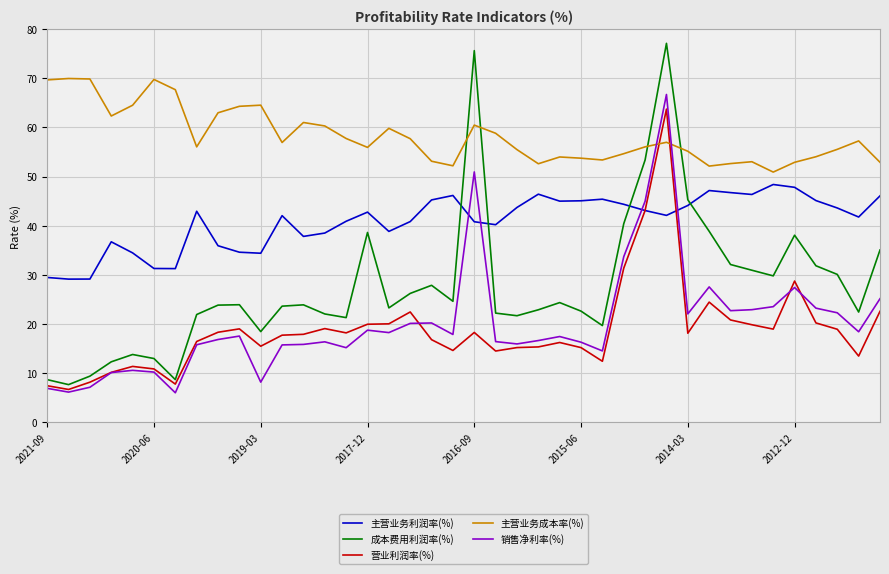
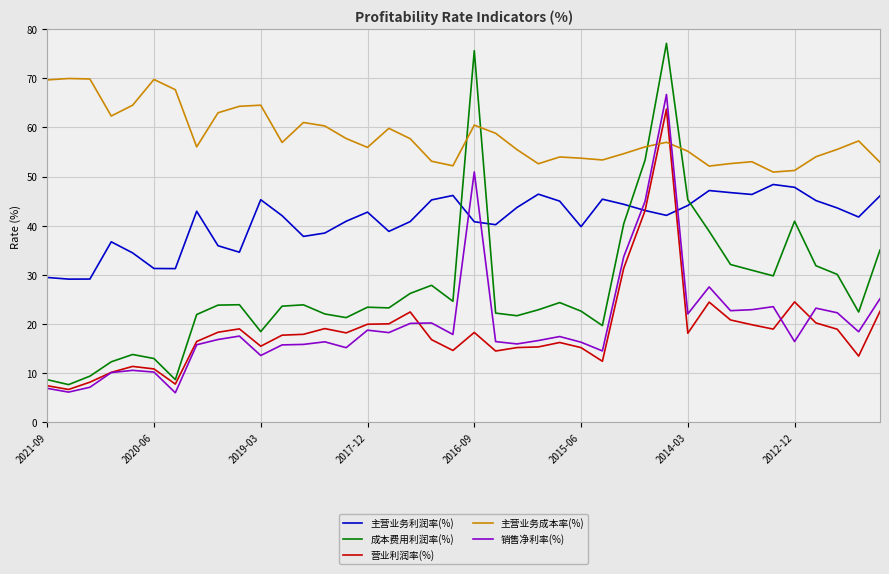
  {
    "主营业务利润率(%)": {
      "2021-09": 29,
      "2020-06": 31,
-     "2019-03": 34,
+     "2019-03": 45,
      "2017-12": 43,
      "2016-09": 41,
-     "2015-06": 45,
+     "2015-06": 40,
      "2014-03": 44,
      "2012-12": 48
    },
    "成本费用利润率(%)": {
      "2021-09": 9,
      "2020-06": 13,
      "2019-03": 18,
-     "2017-12": 39,
+     "2017-12": 23,
      "2016-09": 76,
      "2015-06": 23,
      "2014-03": 45,
-     "2012-12": 38
+     "2012-12": 41
    },
    "营业利润率(%)": {
      "2021-09": 7,
      "2020-06": 11,
      "2019-03": 15,
      "2017-12": 20,
      "2016-09": 18,
      "2015-06": 15,
      "2014-03": 18,
-     "2012-12": 29
+     "2012-12": 24
    },
    "主营业务成本率(%)": {
      "2021-09": 70,
      "2020-06": 70,
      "2019-03": 65,
      "2017-12": 56,
      "2016-09": 60,
      "2015-06": 54,
      "2014-03": 55,
-     "2012-12": 53
+     "2012-12": 51
    },
    "销售净利率(%)": {
      "2021-09": 7,
      "2020-06": 10,
-     "2019-03": 8,
+     "2019-03": 14,
      "2017-12": 19,
      "2016-09": 51,
      "2015-06": 16,
      "2014-03": 22,
-     "2012-12": 27
+     "2012-12": 16
    }
  }
